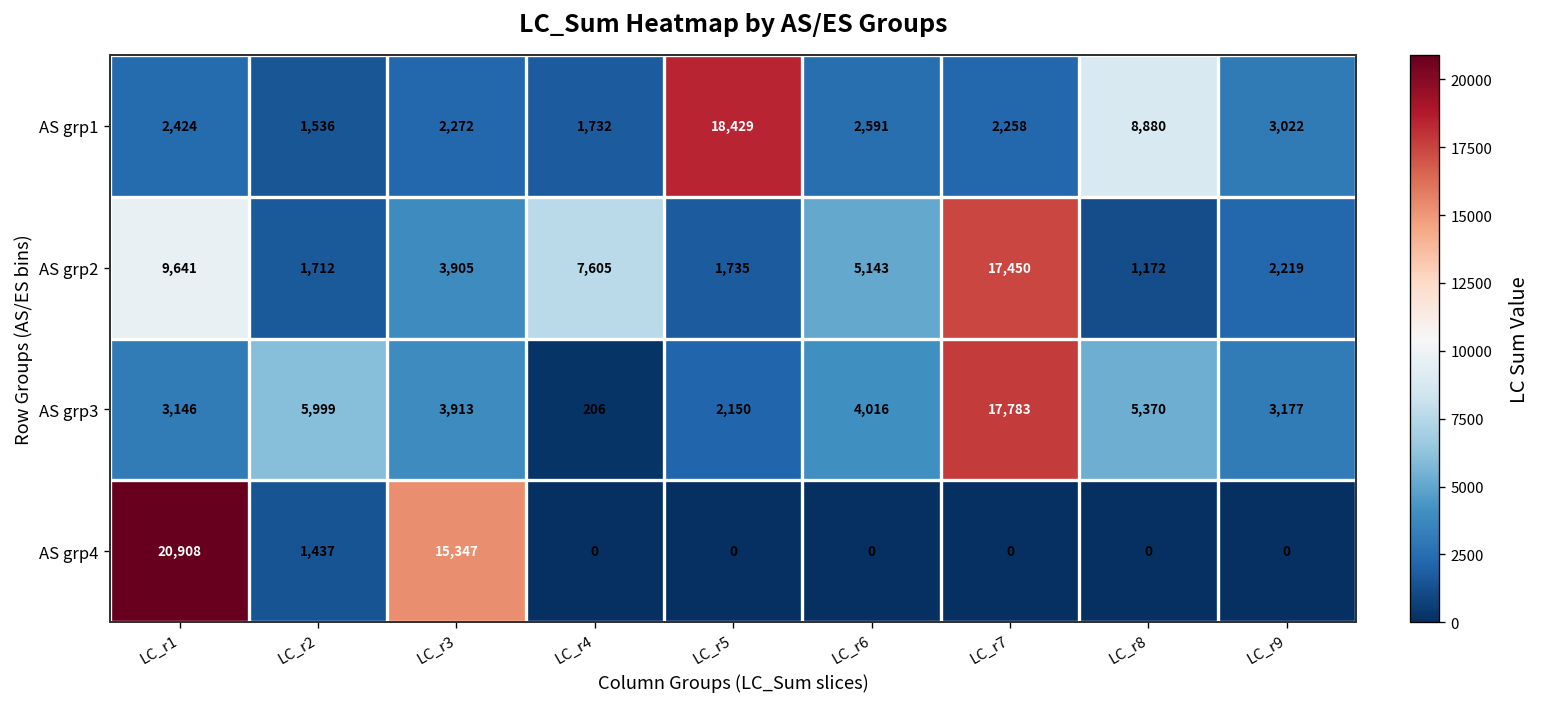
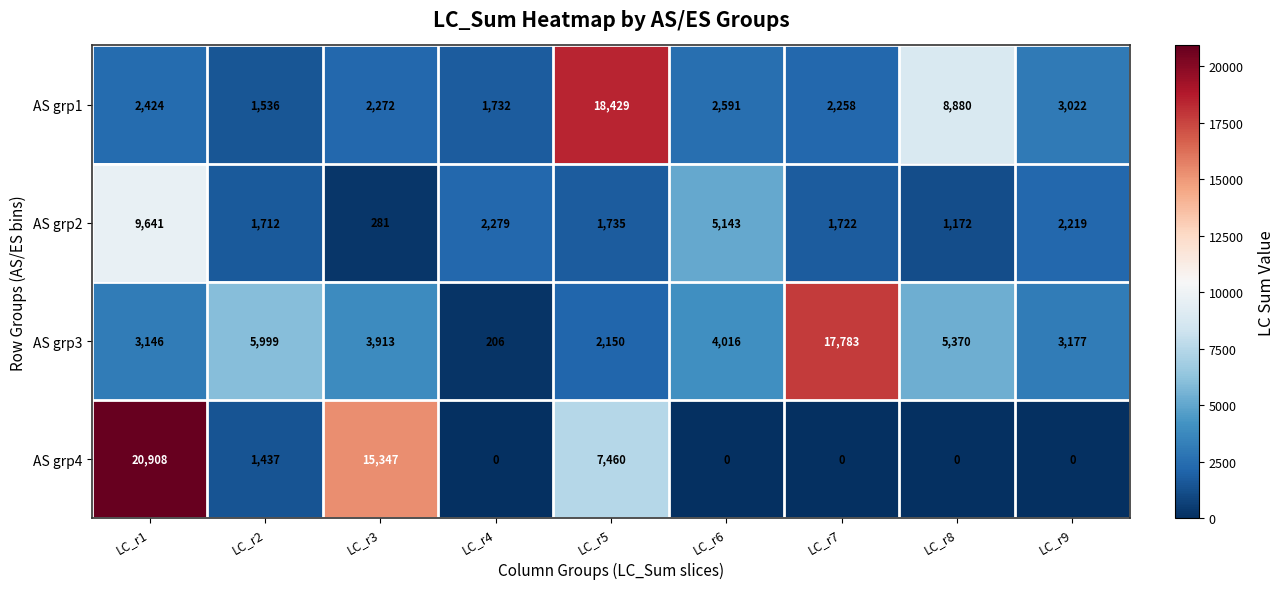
  {
    "AS grp1": {
      "LC_r1": "2,424",
      "LC_r2": "1,536",
      "LC_r3": "2,272",
      "LC_r4": "1,732",
      "LC_r5": "18,429",
      "LC_r6": "2,591",
      "LC_r7": "2,258",
      "LC_r8": "8,880",
      "LC_r9": "3,022"
    },
    "AS grp2": {
      "LC_r1": "9,641",
      "LC_r2": "1,712",
-     "LC_r3": "3,905",
-     "LC_r4": "7,605",
+     "LC_r3": "281",
+     "LC_r4": "2,279",
      "LC_r5": "1,735",
      "LC_r6": "5,143",
-     "LC_r7": "17,450",
+     "LC_r7": "1,722",
      "LC_r8": "1,172",
      "LC_r9": "2,219"
    },
    "AS grp3": {
      "LC_r1": "3,146",
      "LC_r2": "5,999",
      "LC_r3": "3,913",
      "LC_r4": "206",
      "LC_r5": "2,150",
      "LC_r6": "4,016",
      "LC_r7": "17,783",
      "LC_r8": "5,370",
      "LC_r9": "3,177"
    },
    "AS grp4": {
      "LC_r1": "20,908",
      "LC_r2": "1,437",
      "LC_r3": "15,347",
      "LC_r4": "0",
-     "LC_r5": "0",
+     "LC_r5": "7,460",
      "LC_r6": "0",
      "LC_r7": "0",
      "LC_r8": "0",
      "LC_r9": "0"
    }
  }
